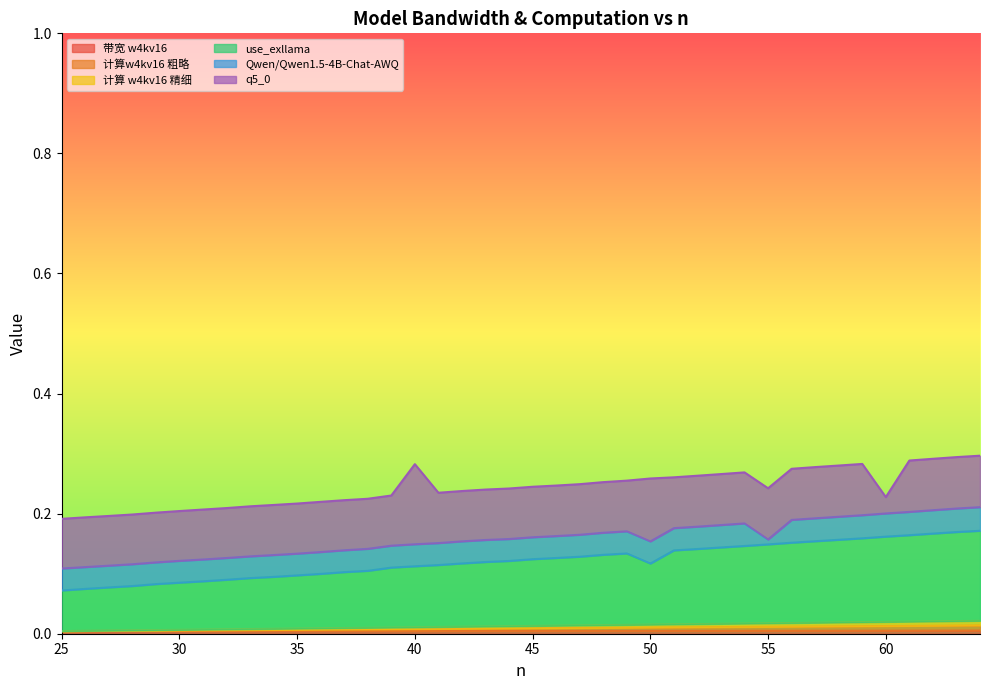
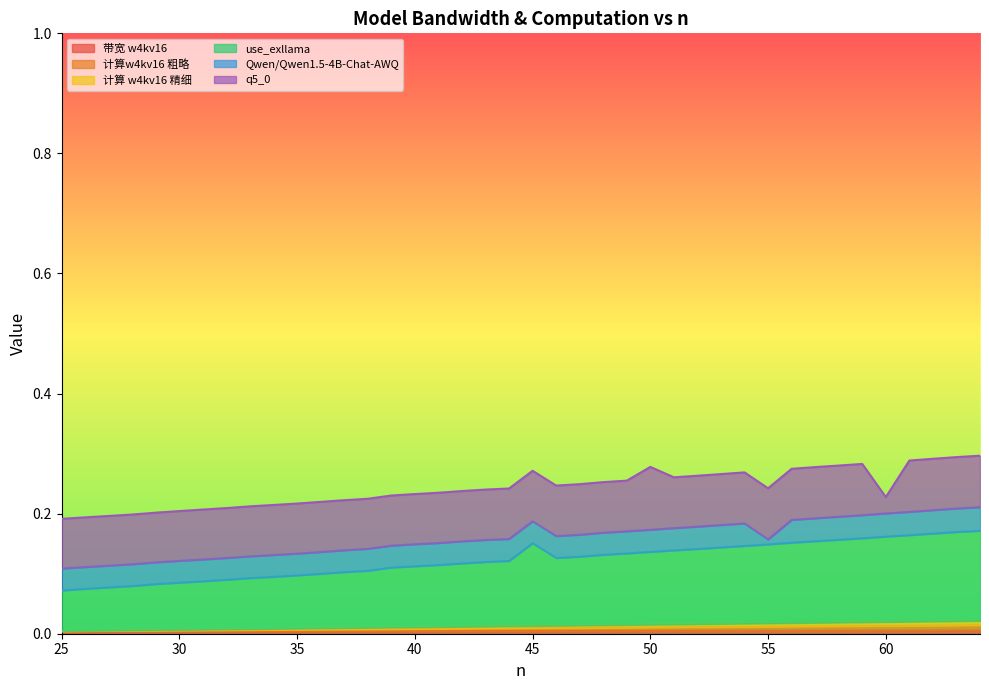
  {
    "计算 w4kv16 精细": {
      "50": 0.00,
      "55": 0.01,
      "60": 0.01
    },
    "use_exllama": {
      "25": 0.07,
      "30": 0.08,
      "35": 0.09,
      "40": 0.10,
-     "45": 0.11,
-     "50": 0.10,
+     "45": 0.14,
+     "50": 0.12,
      "55": 0.13,
      "60": 0.14
    },
    "Qwen/Qwen1.5-4B-Chat-AWQ": {
      "25": 0.04,
      "30": 0.04,
      "35": 0.04,
      "40": 0.04,
      "45": 0.04,
      "50": 0.04,
      "55": 0.01,
      "60": 0.04
    },
    "q5_0": {
      "25": 0.08,
      "30": 0.08,
      "35": 0.08,
-     "40": 0.13,
+     "40": 0.08,
      "45": 0.08,
      "50": 0.10,
      "55": 0.09,
      "60": 0.03
    }
  }
